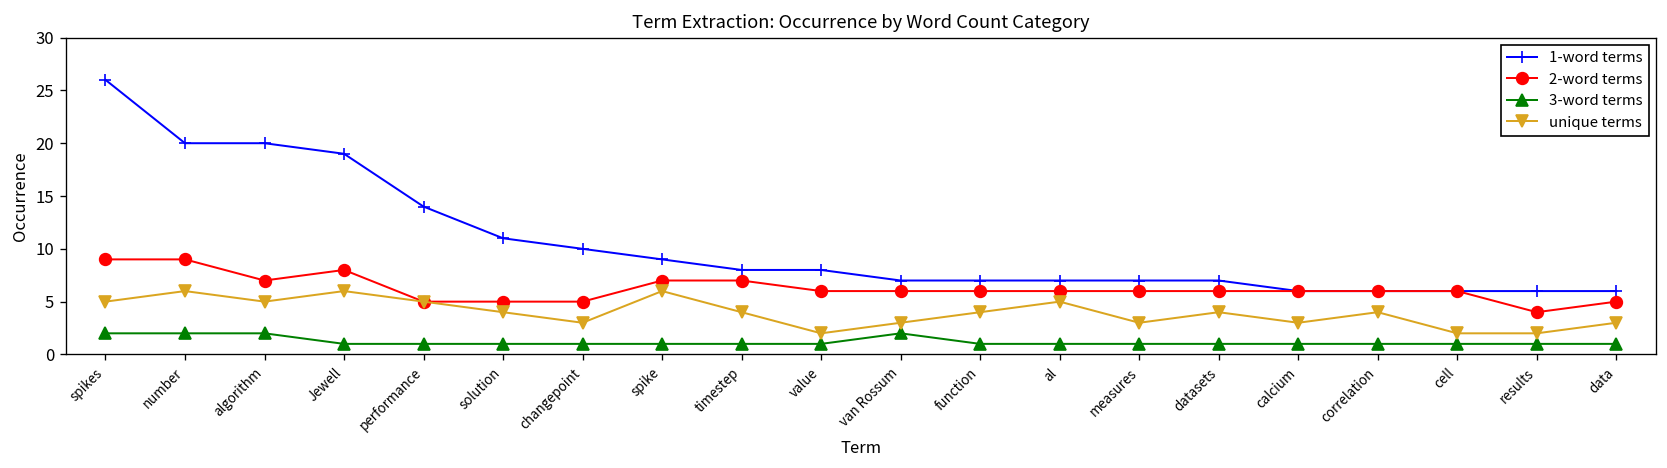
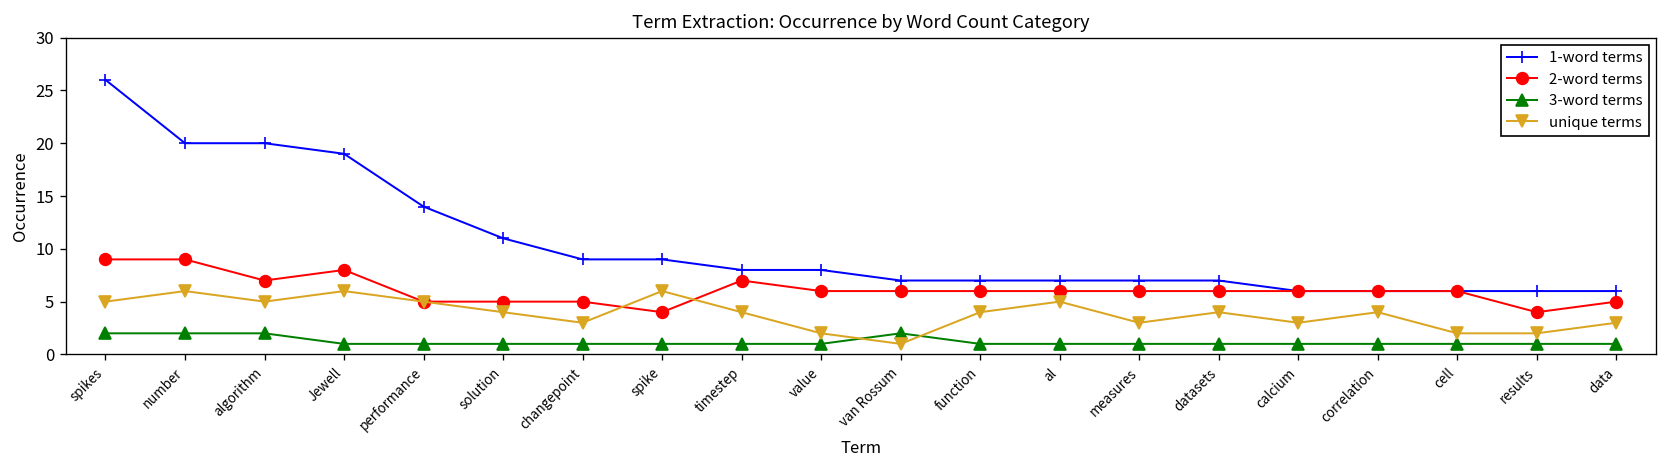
  {
    "1-word terms": {
      "spikes": 26,
      "number": 20,
      "algorithm": 20,
      "Jewell": 19,
      "performance": 14,
      "solution": 11,
-     "changepoint": 10,
+     "changepoint": 9,
      "spike": 9,
      "timestep": 8,
      "value": 8,
      "van Rossum": 7,
      "function": 7,
      "al": 7,
      "measures": 7,
      "datasets": 7,
      "results": 6,
      "data": 6
    },
    "2-word terms": {
      "spikes": 9,
      "number": 9,
      "algorithm": 7,
      "Jewell": 8,
      "solution": 5,
      "changepoint": 5,
-     "spike": 7,
+     "spike": 4,
      "timestep": 7,
      "value": 6,
      "van Rossum": 6,
      "function": 6,
      "al": 6,
      "measures": 6,
      "datasets": 6,
      "results": 4,
      "data": 5
    },
    "3-word terms": {
      "spikes": 2,
      "number": 2,
      "algorithm": 2,
      "Jewell": 1,
      "performance": 1,
      "solution": 1,
      "changepoint": 1,
      "spike": 1,
      "timestep": 1,
      "value": 1,
      "van Rossum": 2,
      "function": 1,
      "al": 1,
      "measures": 1,
      "datasets": 1,
      "calcium": 1,
      "correlation": 1,
      "cell": 1,
      "results": 1,
      "data": 1
    },
    "unique terms": {
      "spikes": 5,
      "number": 6,
      "algorithm": 5,
      "Jewell": 6,
      "solution": 4,
      "changepoint": 3,
      "spike": 6,
      "timestep": 4,
      "value": 2,
-     "van Rossum": 3,
+     "van Rossum": 1,
      "function": 4,
      "al": 5,
      "measures": 3,
      "datasets": 4,
      "calcium": 3,
      "correlation": 4,
      "cell": 2,
      "results": 2,
      "data": 3
    }
  }
